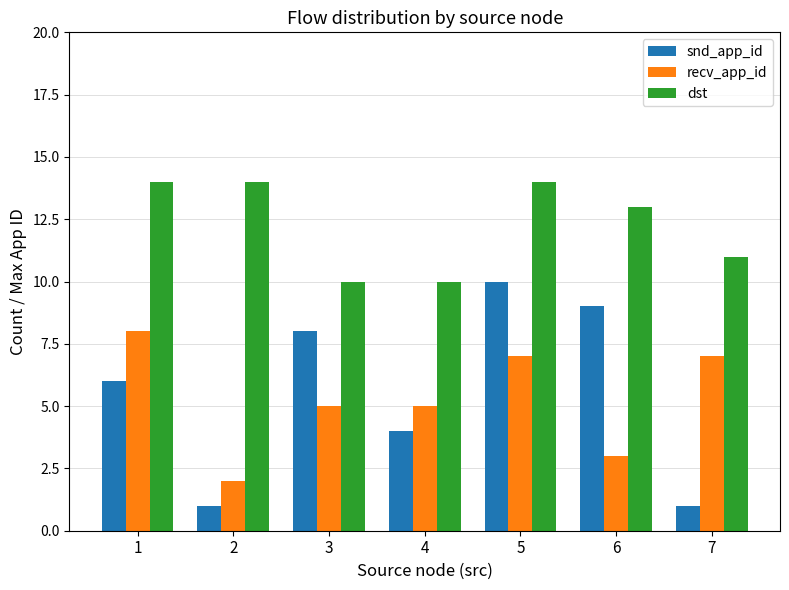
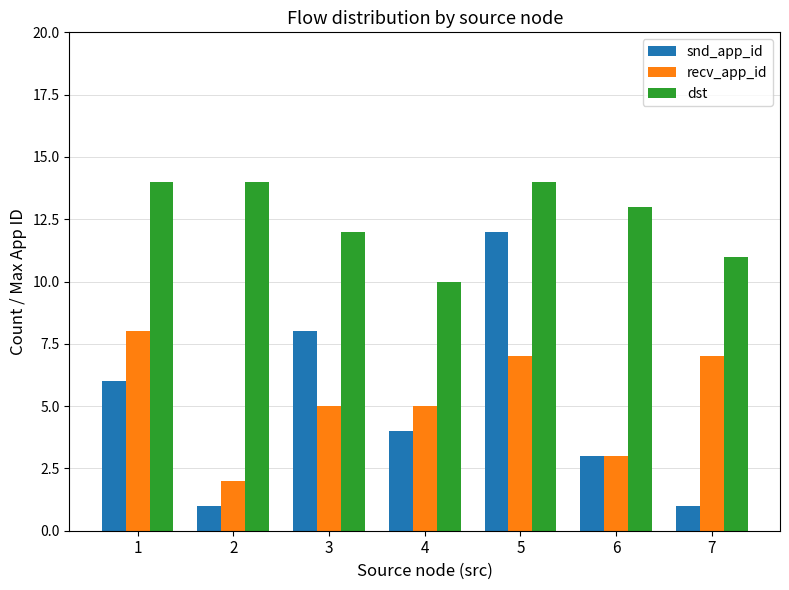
  {
    "snd_app_id": {
      "1": 6,
      "2": 1,
      "3": 8,
      "4": 4,
-     "5": 10,
-     "6": 9,
+     "5": 12,
+     "6": 3,
      "7": 1
    },
    "recv_app_id": {
      "1": 8,
      "2": 2,
      "3": 5,
      "4": 5,
      "5": 7,
      "6": 3,
      "7": 7
    },
    "dst": {
      "1": 14,
      "2": 14,
-     "3": 10,
+     "3": 12,
      "4": 10,
      "5": 14,
      "6": 13,
      "7": 11
    }
  }
